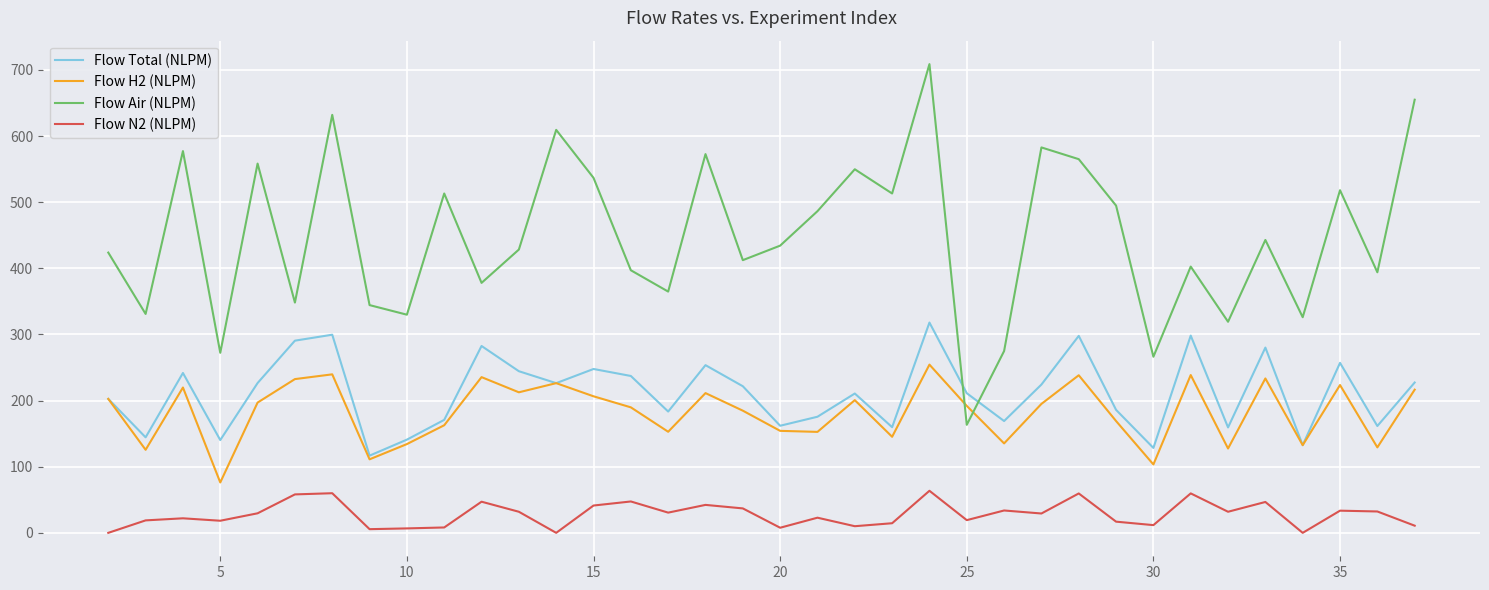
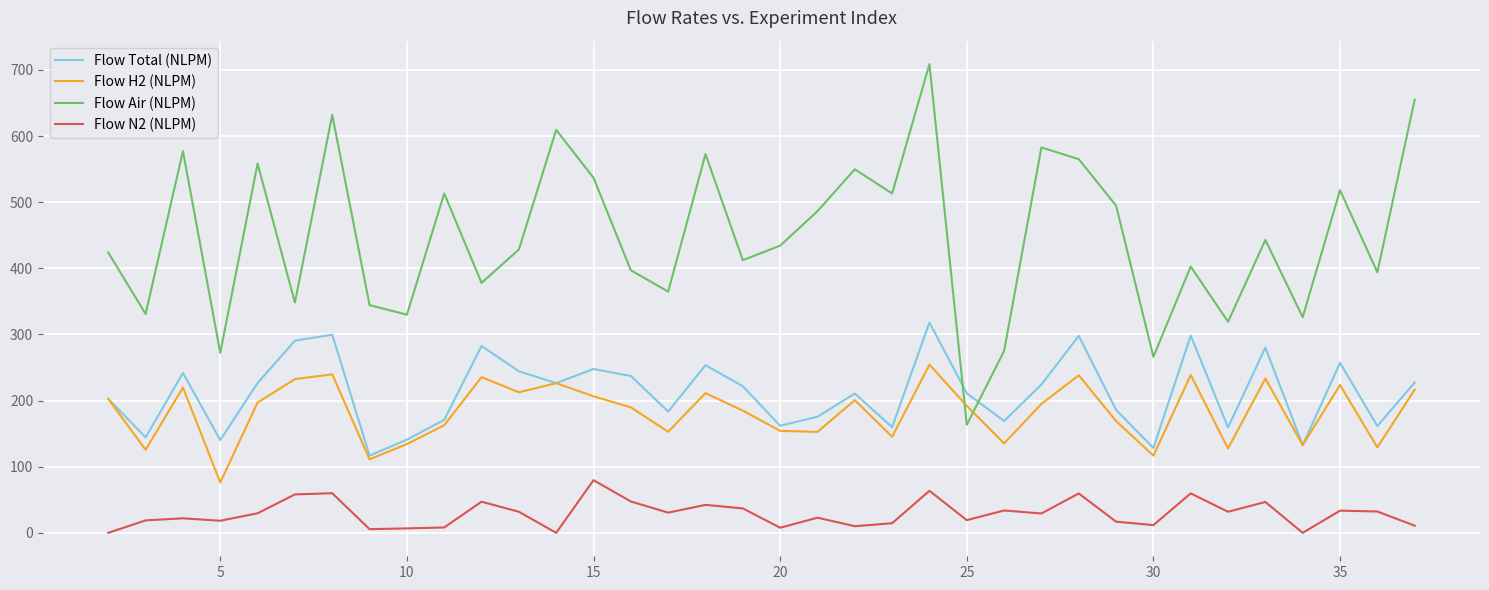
  {
    "Flow Total (NLPM)": {
      "5": 140,
      "10": 140,
      "15": 250,
      "20": 160,
      "25": 210,
      "30": 130,
      "35": 260
    },
    "Flow H2 (NLPM)": {
      "5": 80,
      "10": 130,
      "15": 210,
      "20": 150,
      "25": 190,
-     "30": 100,
+     "30": 120,
      "35": 220
    },
    "Flow Air (NLPM)": {
      "5": 270,
      "10": 330,
      "15": 540,
      "20": 430,
      "25": 160,
      "30": 270,
      "35": 520
    },
    "Flow N2 (NLPM)": {
      "5": 20,
      "10": 10,
-     "15": 40,
+     "15": 80,
      "20": 10,
      "25": 20,
      "30": 10,
      "35": 30
    }
  }
